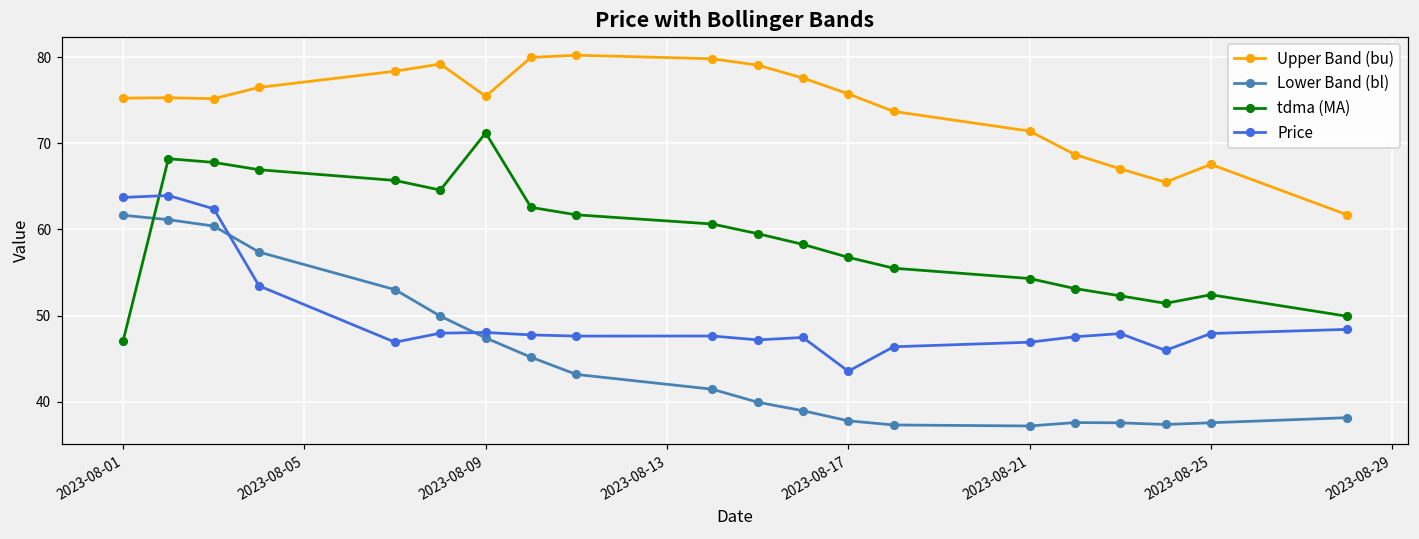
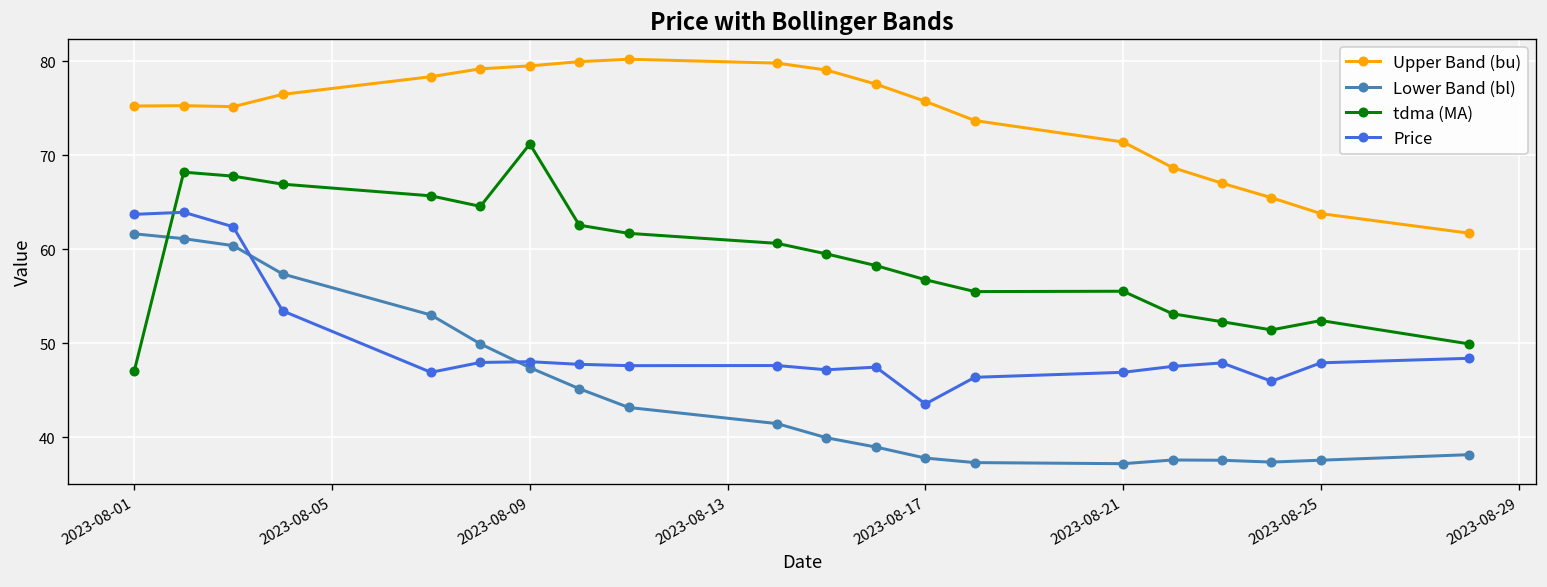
  {
    "Upper Band (bu)": {
      "2023-08-01": 75,
-     "2023-08-09": 75,
+     "2023-08-09": 80,
      "2023-08-17": 76,
      "2023-08-21": 71,
-     "2023-08-25": 68
+     "2023-08-25": 64
    },
    "tdma (MA)": {
      "2023-08-01": 47,
      "2023-08-09": 71,
      "2023-08-17": 57,
-     "2023-08-21": 54,
+     "2023-08-21": 56,
      "2023-08-25": 52
    }
  }
